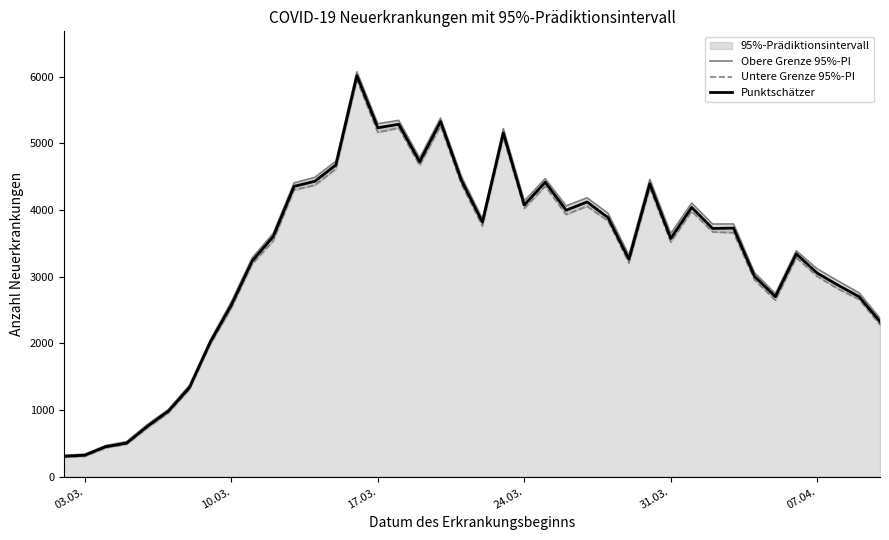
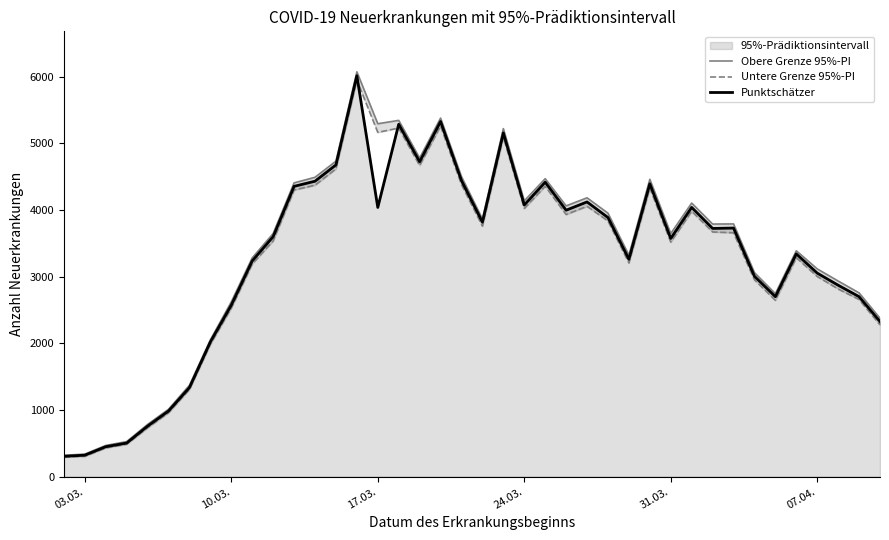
  {
    "Punktschätzer": {
      "10.03.": 2600,
-     "17.03.": 5200,
+     "17.03.": 4000,
      "24.03.": 4100,
      "31.03.": 3600,
      "07.04.": 3100
    }
  }
